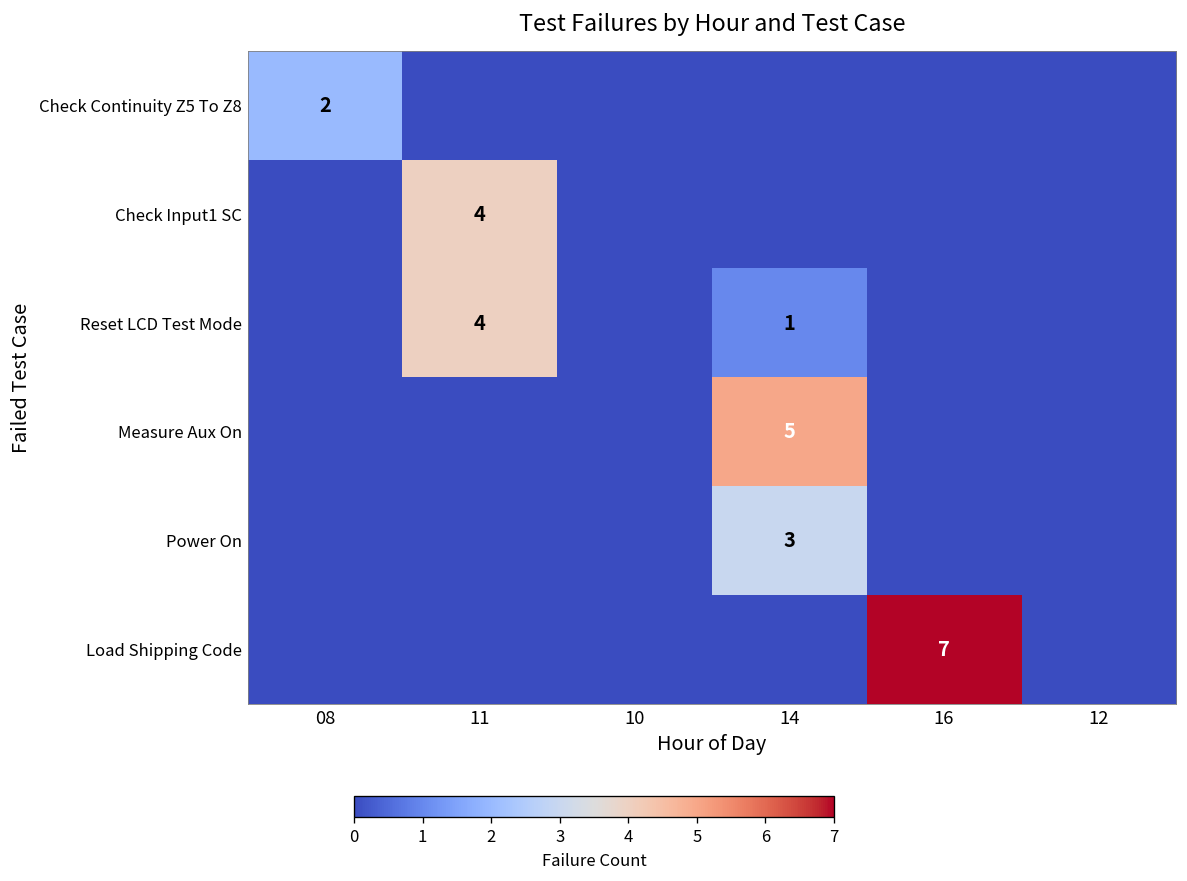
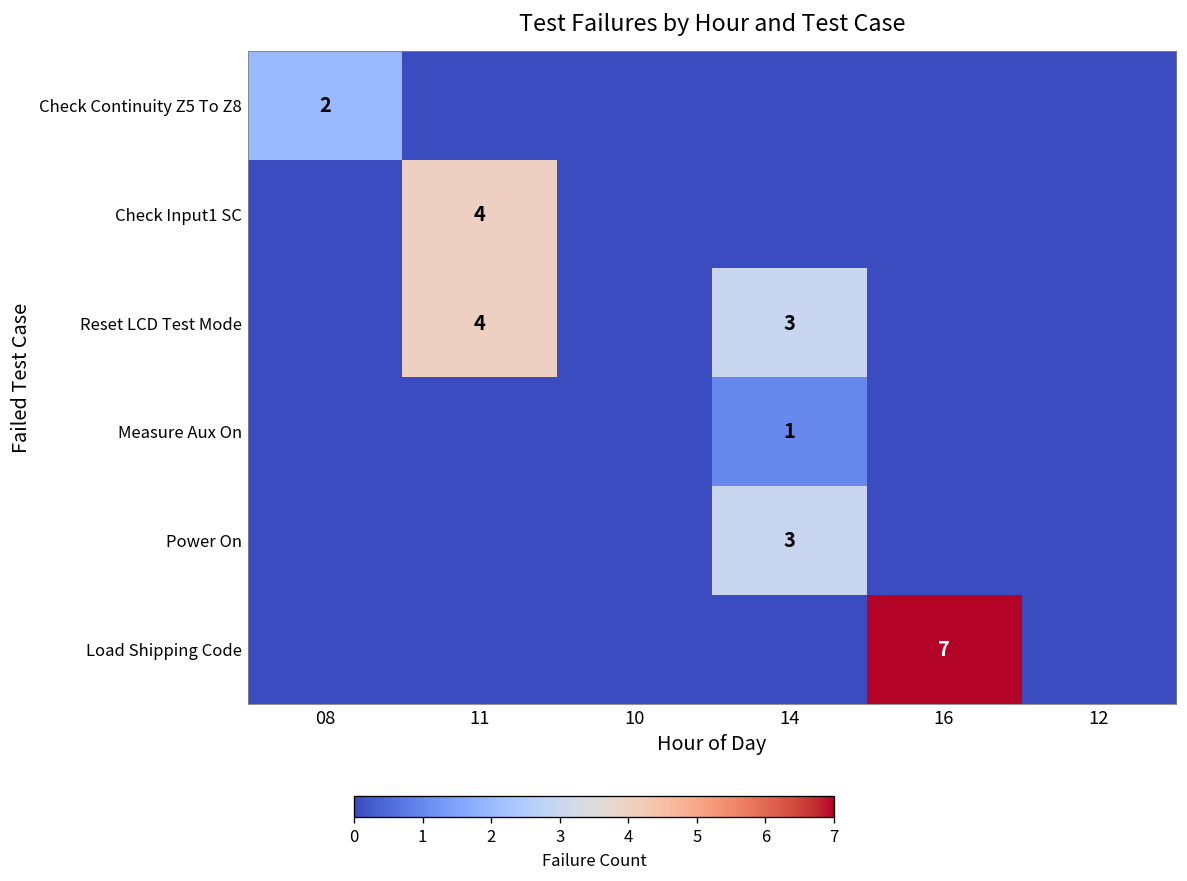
  {
    "Check Continuity Z5 To Z8": {
      "08": 2
    },
    "Check Input1 SC": {
      "11": 4
    },
    "Reset LCD Test Mode": {
      "11": 4,
-     "14": 1
+     "14": 3
    },
    "Measure Aux On": {
-     "14": 5
+     "14": 1
    },
    "Power On": {
      "14": 3
    },
    "Load Shipping Code": {
      "16": 7
    }
  }
